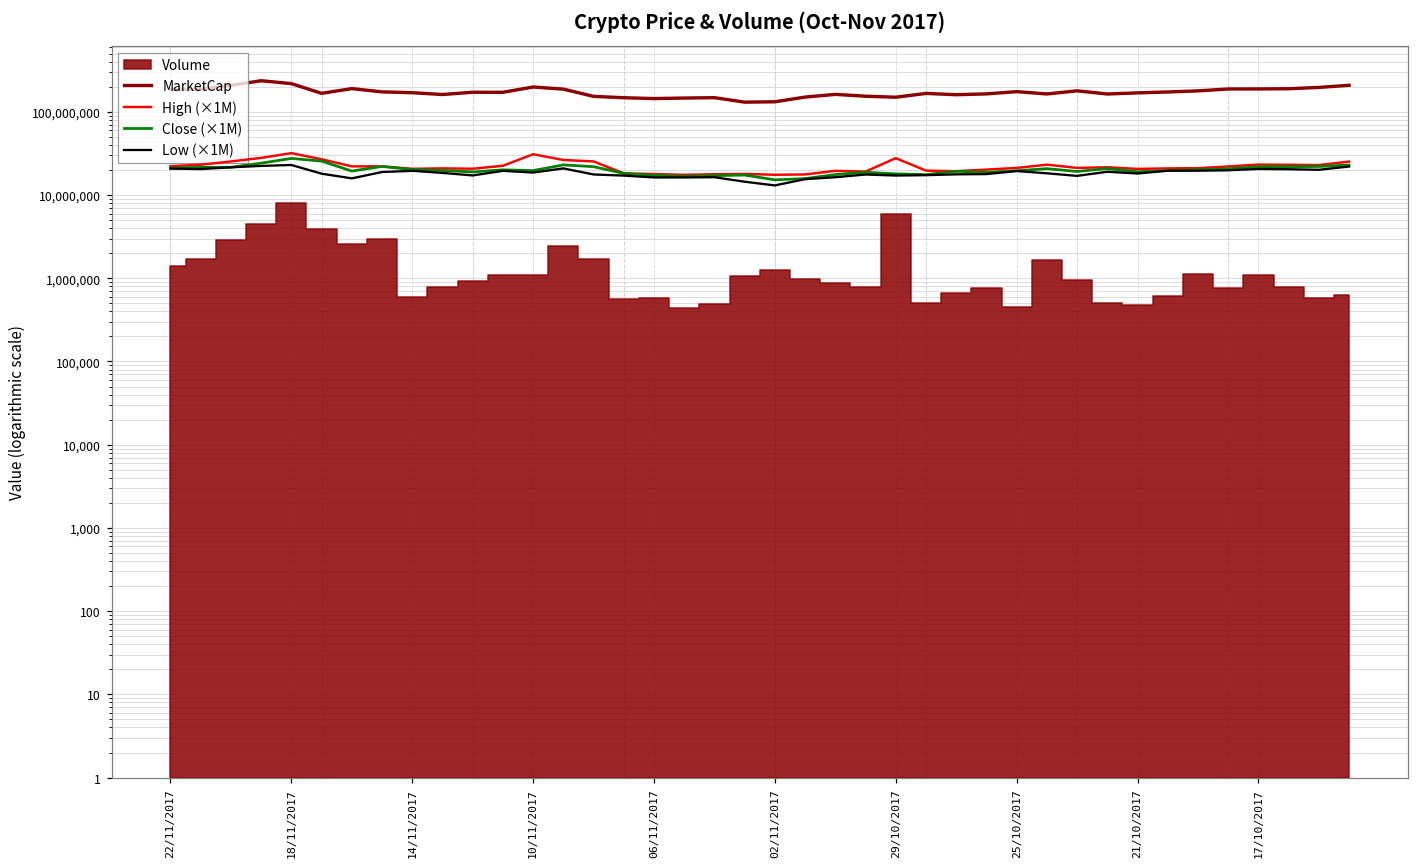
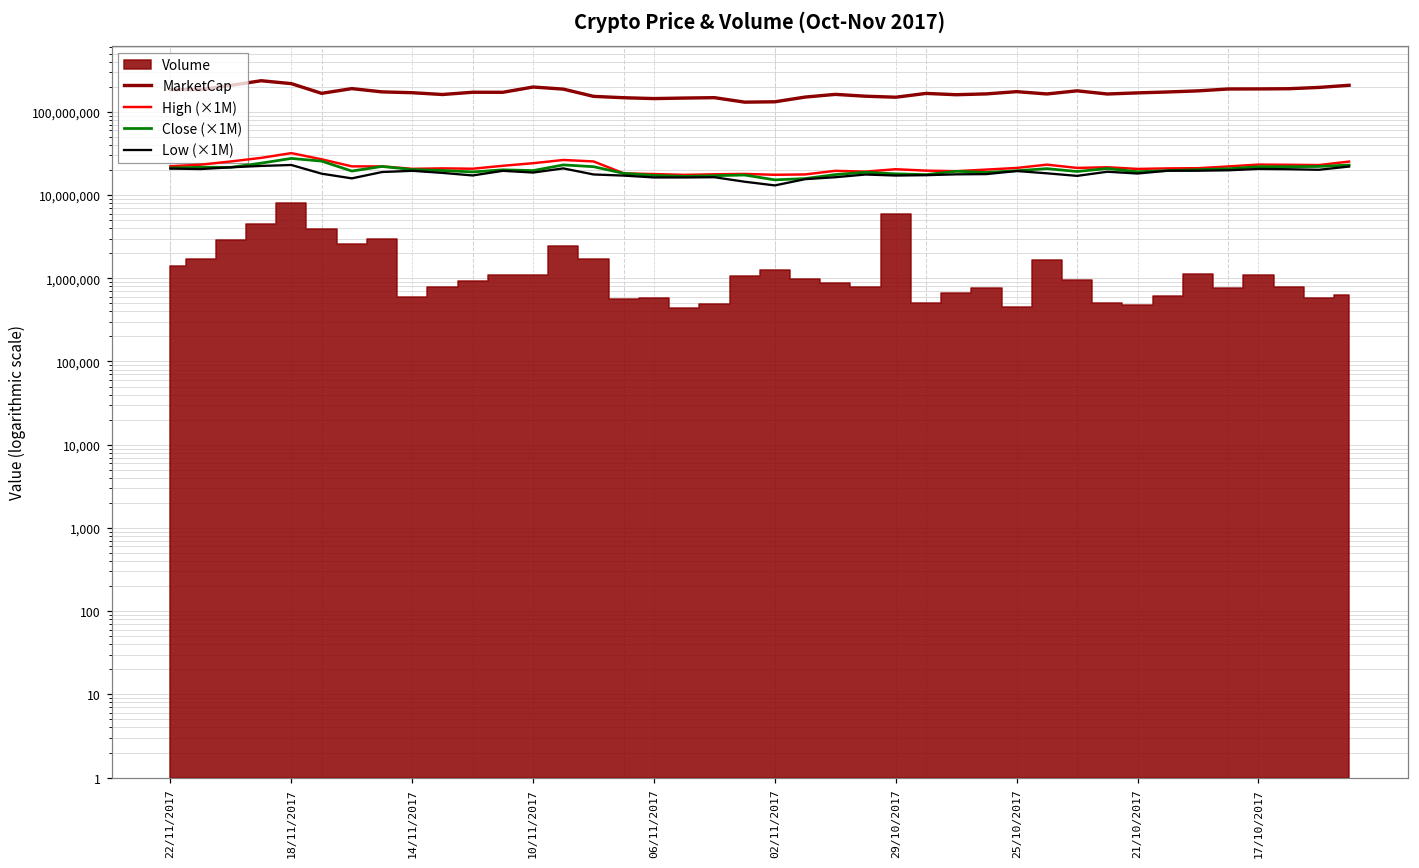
  {
    "High (×1M)": {
      "18/11/2017": "32,000,000",
-     "10/11/2017": "31,000,000",
+     "10/11/2017": "24,000,000",
      "02/11/2017": "18,000,000",
-     "29/10/2017": "28,000,000",
+     "29/10/2017": "20,000,000",
      "21/10/2017": "21,000,000"
    },
    "Close (×1M)": {
      "18/11/2017": "28,000,000",
      "02/11/2017": "15,000,000"
    },
    "Low (×1M)": {
      "18/11/2017": "23,000,000",
      "02/11/2017": "13,000,000"
    }
  }
